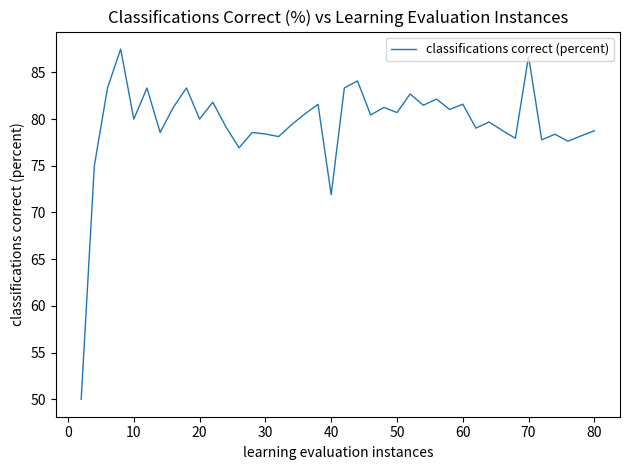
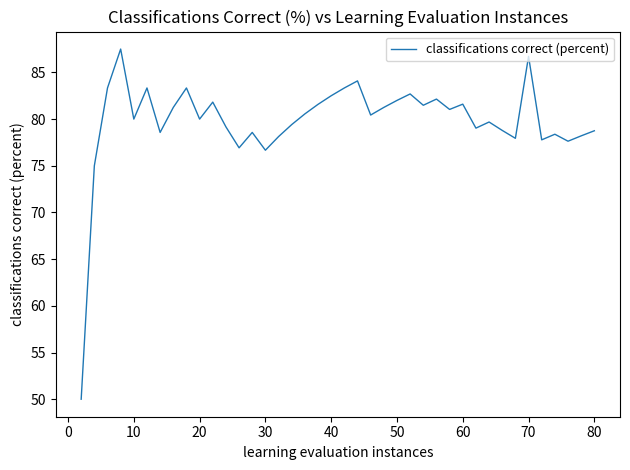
  {
    "10": 80,
    "20": 80,
-   "30": 78,
-   "40": 72,
-   "50": 81,
+   "30": 77,
+   "40": 83,
+   "50": 82,
    "60": 82,
    "80": 79
  }
